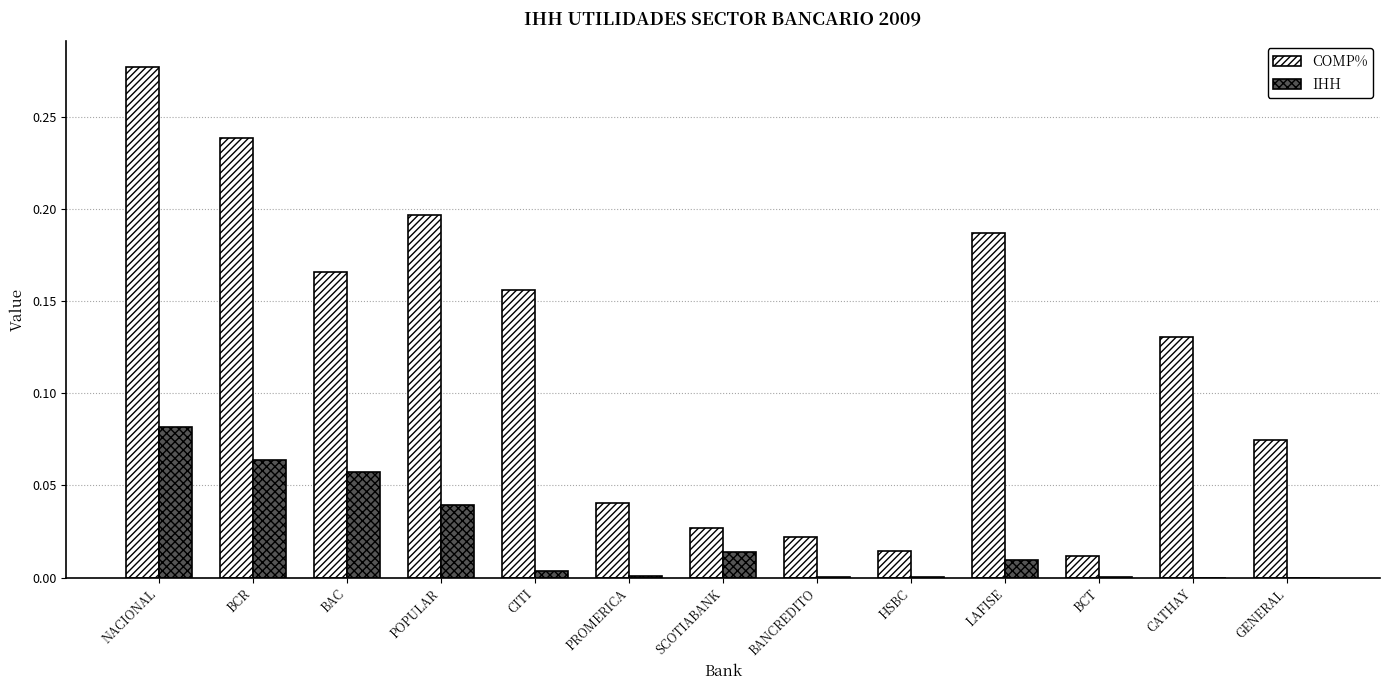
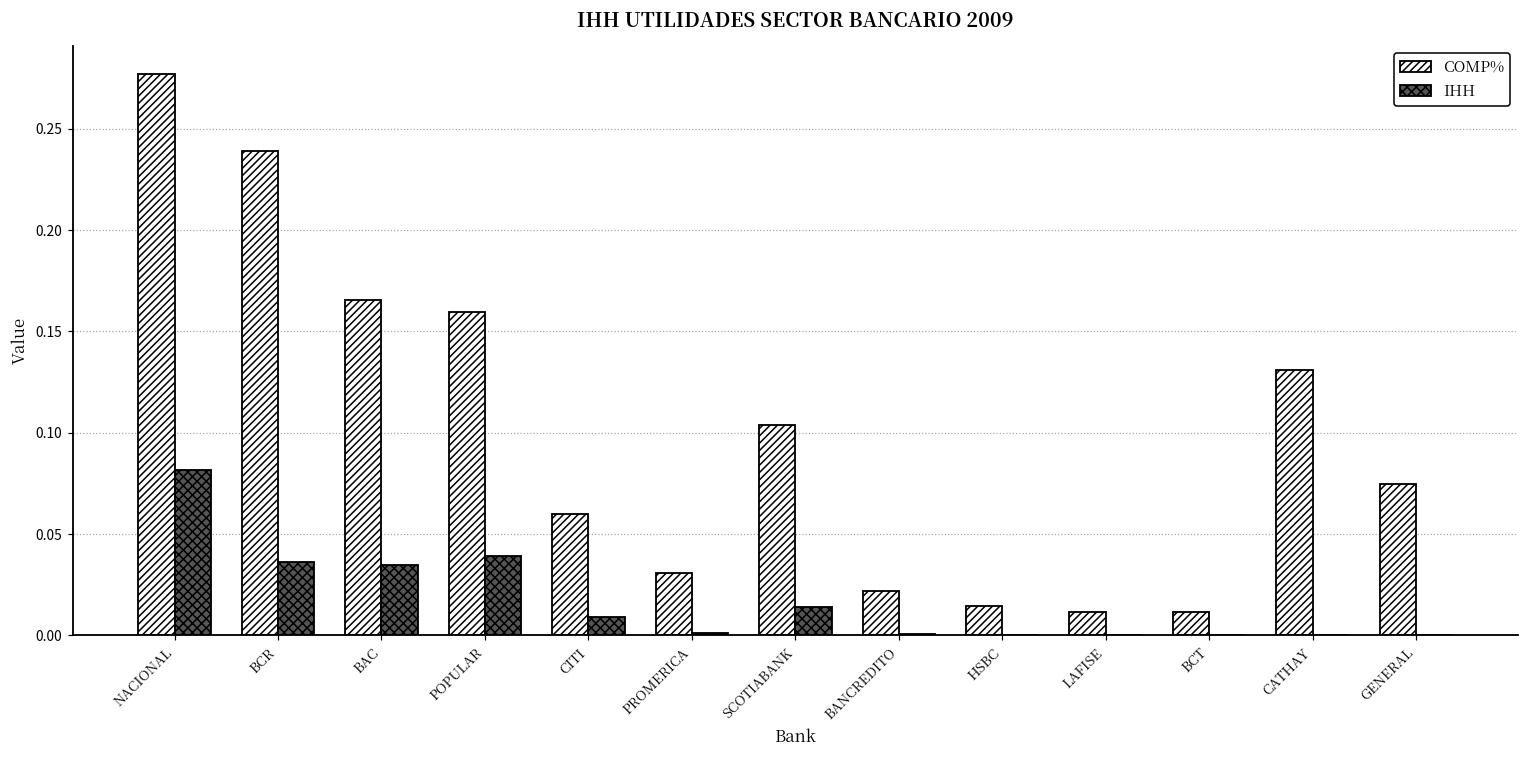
  {
    "COMP%": {
      "NACIONAL": 0.277,
      "BCR": 0.239,
      "BAC": 0.166,
-     "POPULAR": 0.197,
-     "CITI": 0.156,
-     "PROMERICA": 0.041,
-     "SCOTIABANK": 0.027,
+     "POPULAR": 0.160,
+     "CITI": 0.060,
+     "PROMERICA": 0.031,
+     "SCOTIABANK": 0.104,
      "BANCREDITO": 0.022,
      "HSBC": 0.015,
-     "LAFISE": 0.187,
+     "LAFISE": 0.012,
      "BCT": 0.012,
      "CATHAY": 0.131,
      "GENERAL": 0.075
    },
    "IHH": {
      "NACIONAL": 0.082,
-     "BCR": 0.064,
-     "BAC": 0.057,
+     "BCR": 0.036,
+     "BAC": 0.035,
      "POPULAR": 0.039,
-     "CITI": 0.004,
+     "CITI": 0.009,
      "SCOTIABANK": 0.014,
-     "LAFISE": 0.009
+     "LAFISE": 0.000
    }
  }
